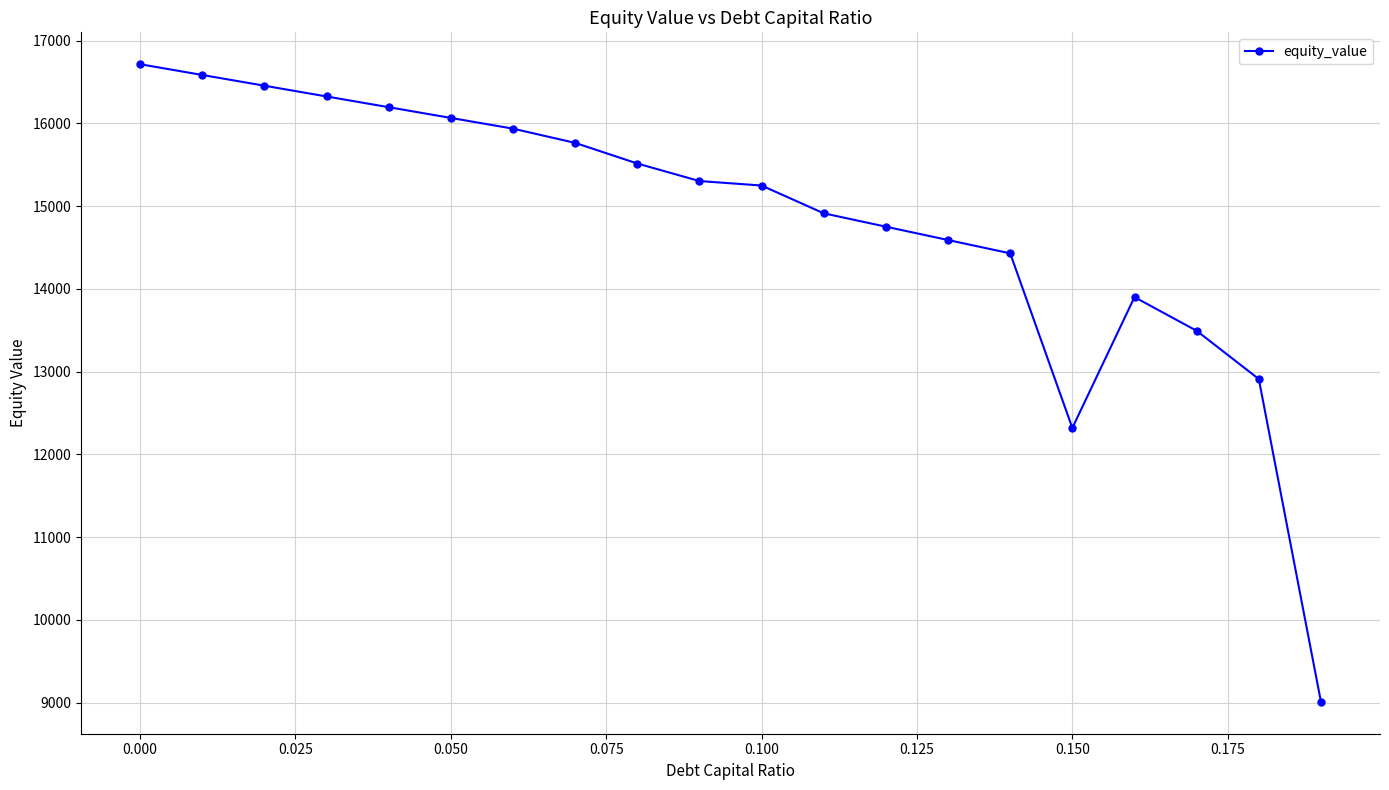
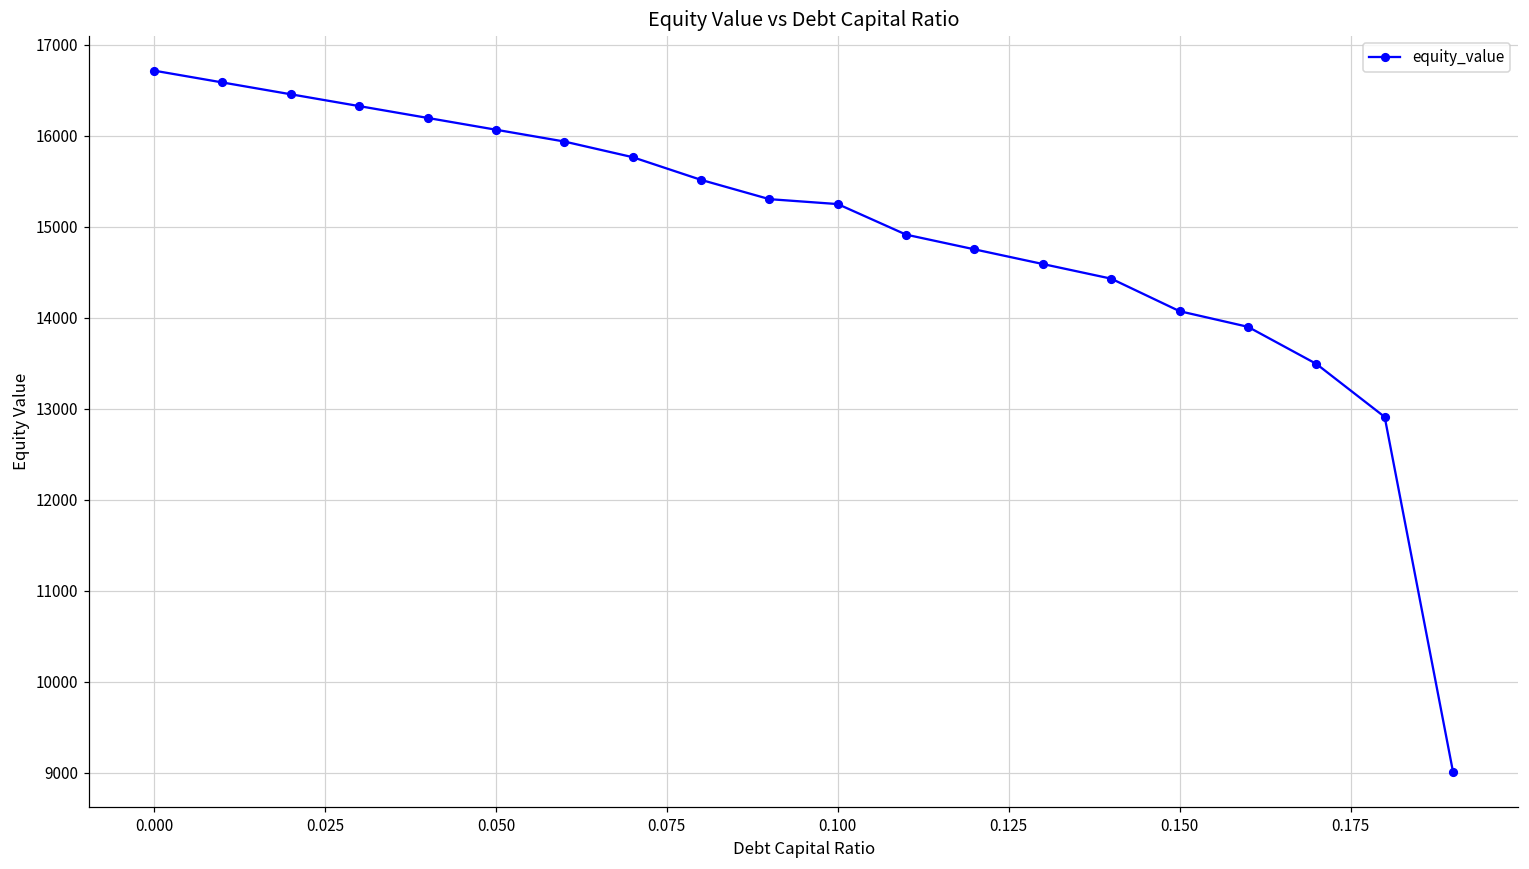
  {
    "0.000": 16700,
    "0.050": 16100,
    "0.100": 15200,
-   "0.150": 12300
+   "0.150": 14100
  }
